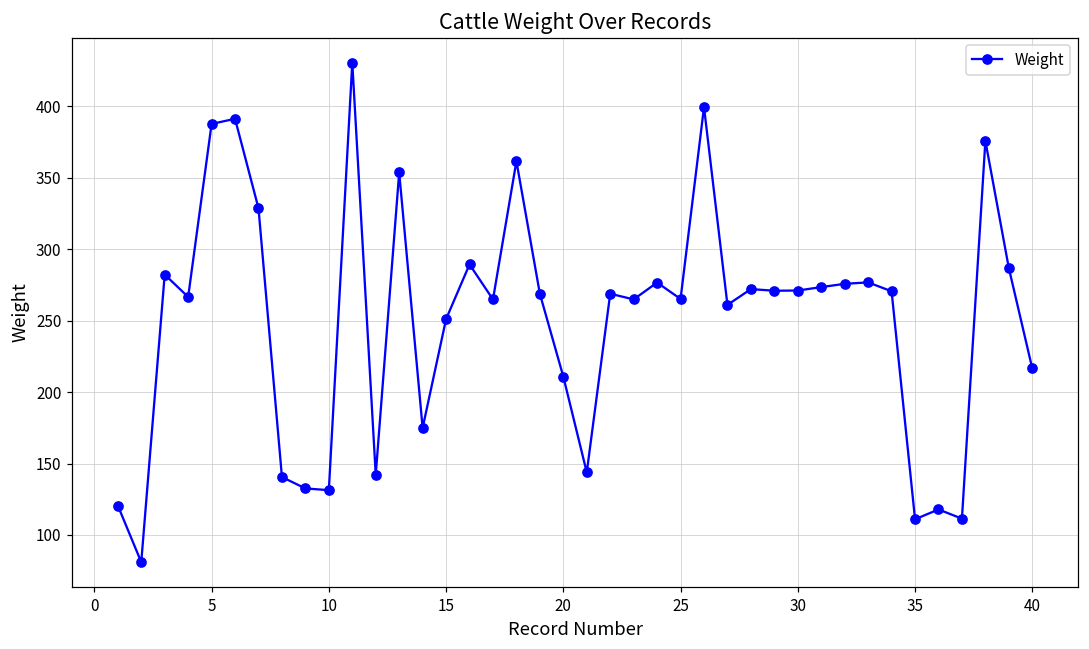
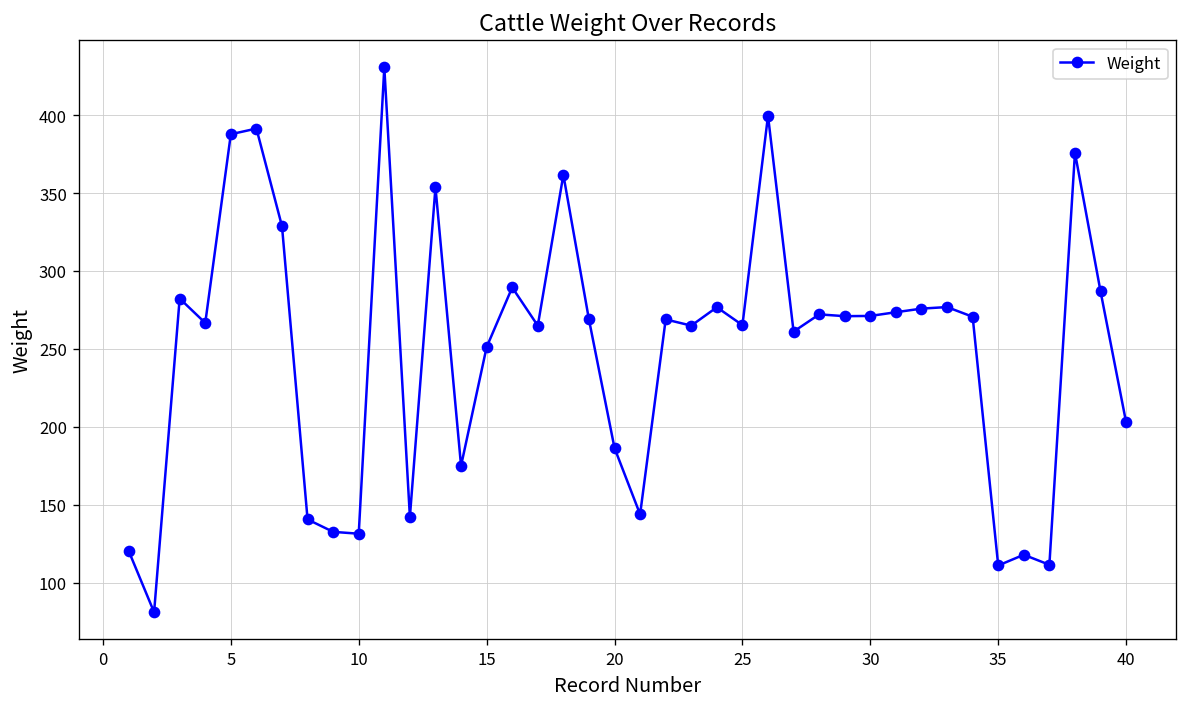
  {
    "5": 388,
    "10": 131,
    "15": 251,
-   "20": 211,
+   "20": 186,
    "25": 265,
    "30": 271,
    "35": 111,
-   "40": 217
+   "40": 203
  }
